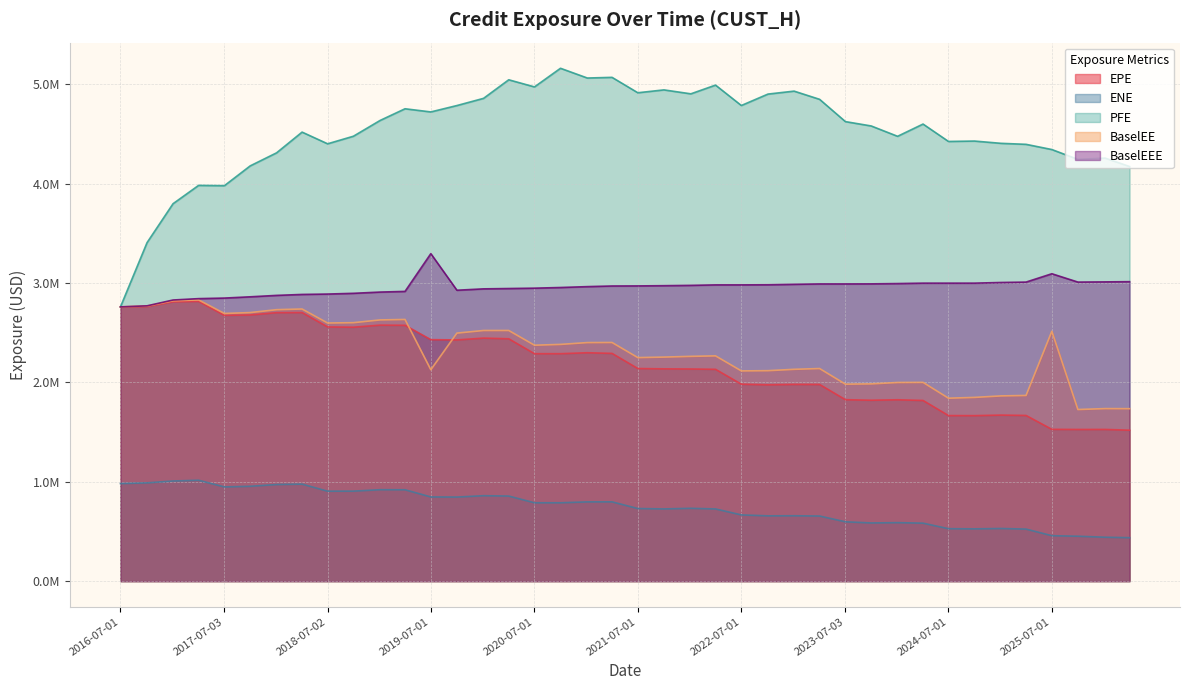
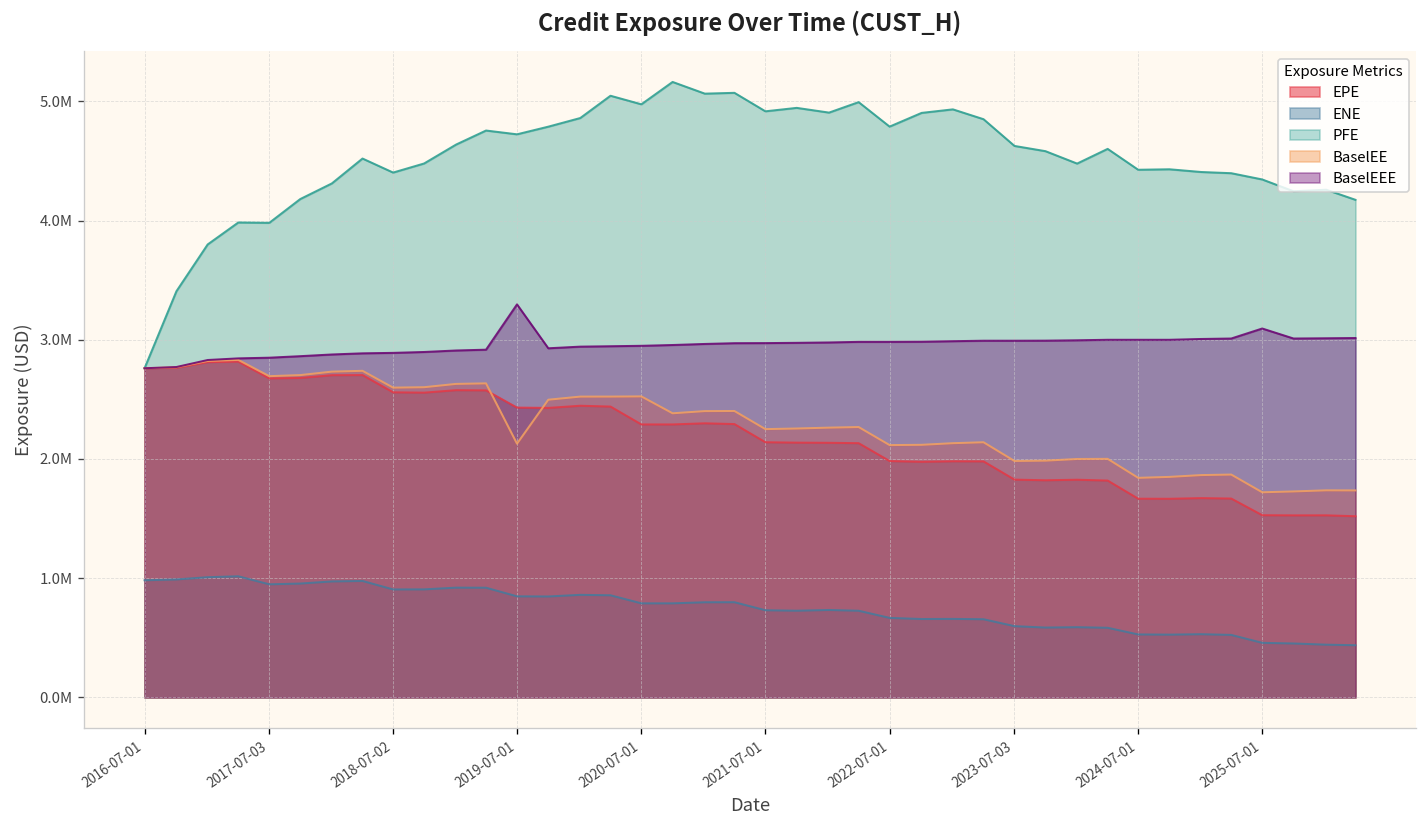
  {
    "EPE": {
      "2018-07-02": 2600000,
      "2019-07-01": 2400000,
      "2020-07-01": 2300000,
      "2021-07-01": 2100000,
      "2022-07-01": 2000000,
      "2023-07-03": 1800000,
      "2024-07-01": 1700000,
      "2025-07-01": 1500000
    },
    "BaselEE": {
      "2018-07-02": 2600000,
      "2019-07-01": 2100000,
-     "2020-07-01": 2400000,
+     "2020-07-01": 2500000,
      "2021-07-01": 2300000,
      "2022-07-01": 2100000,
      "2023-07-03": 2000000,
      "2024-07-01": 1800000,
-     "2025-07-01": 2500000
+     "2025-07-01": 1700000
    },
    "BaselEEE": {
      "2017-07-03": 2800000,
      "2018-07-02": 2900000,
      "2019-07-01": 3300000,
      "2020-07-01": 2900000,
      "2021-07-01": 3000000,
      "2022-07-01": 3000000,
      "2023-07-03": 3000000,
      "2024-07-01": 3000000,
      "2025-07-01": 3100000
    }
  }
